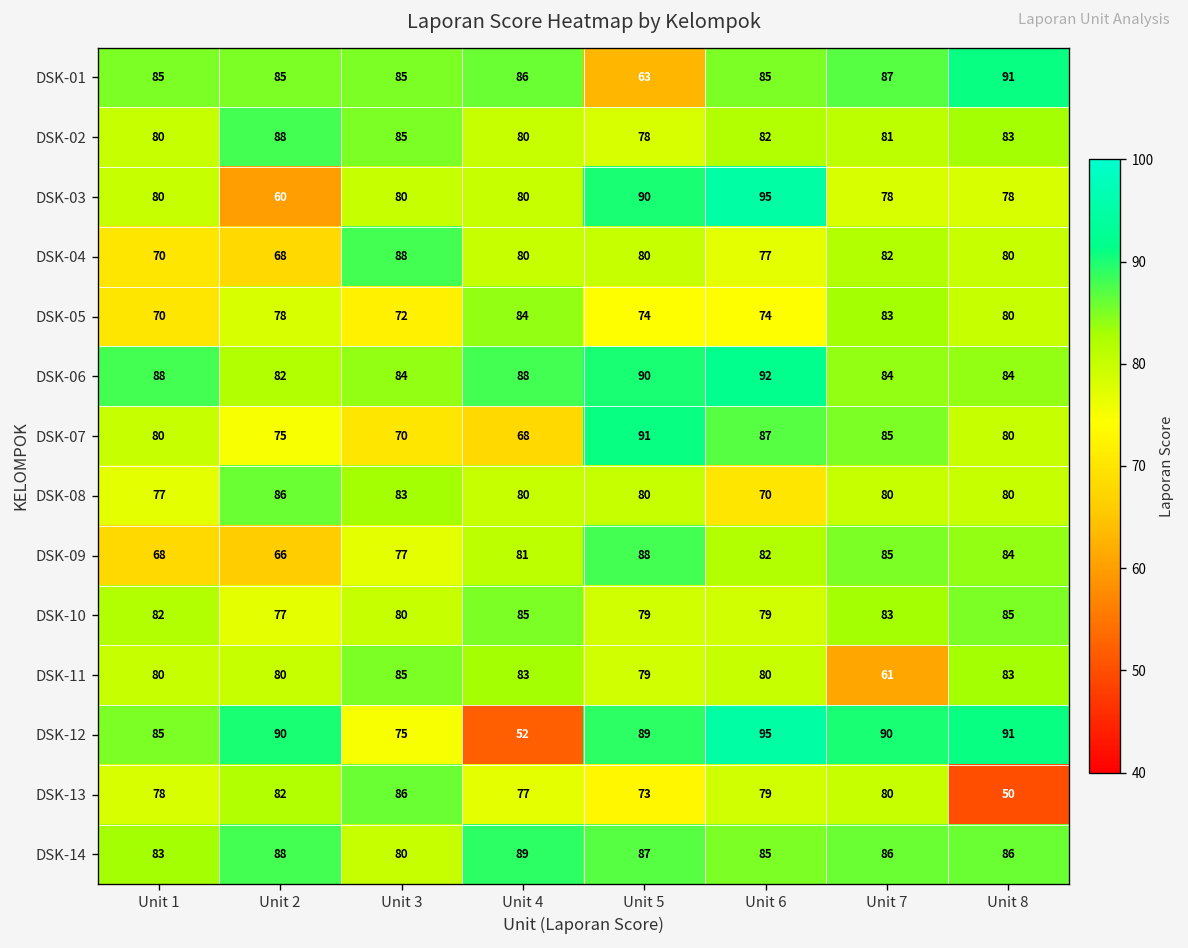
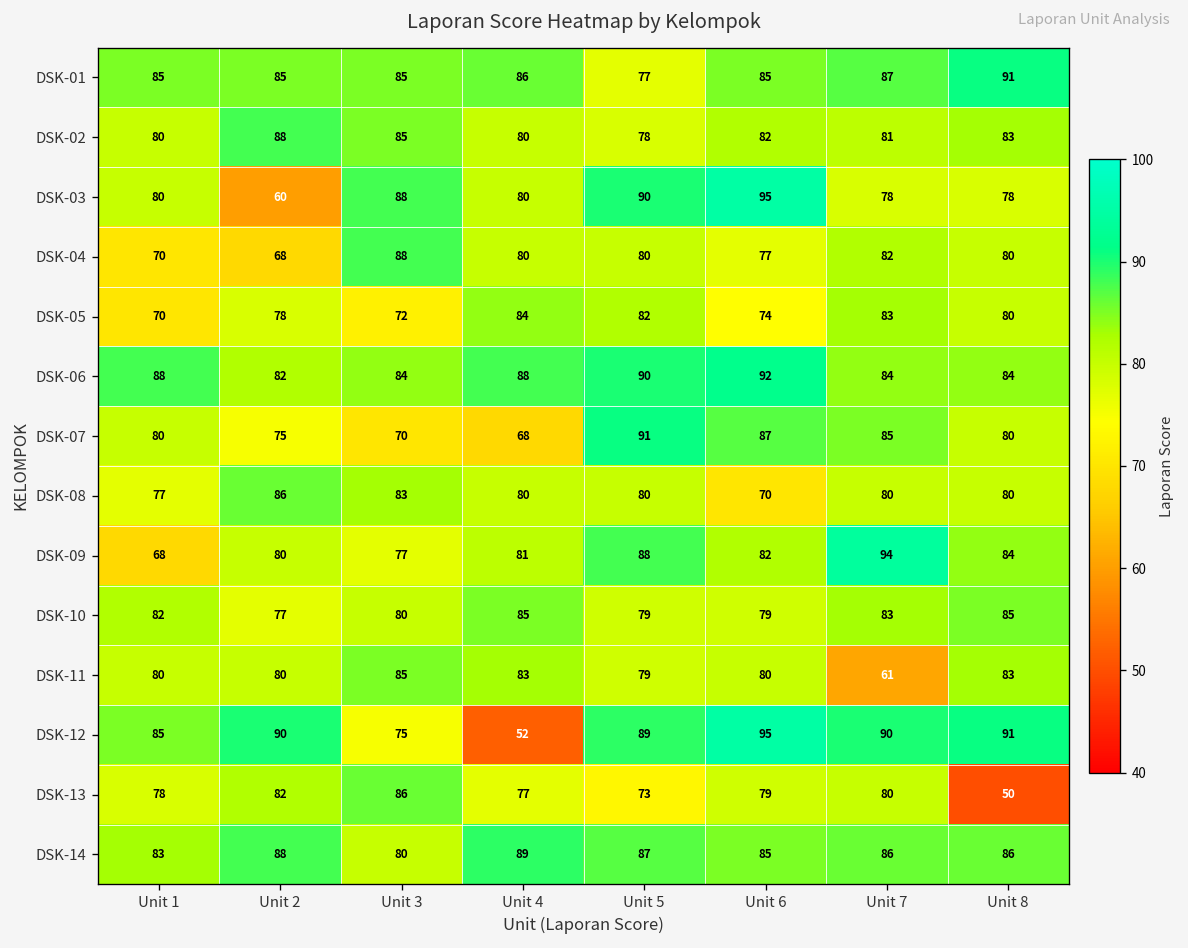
  {
    "DSK-01": {
      "Unit 1": 85,
      "Unit 2": 85,
      "Unit 3": 85,
      "Unit 4": 86,
-     "Unit 5": 63,
+     "Unit 5": 77,
      "Unit 6": 85,
      "Unit 7": 87,
      "Unit 8": 91
    },
    "DSK-02": {
      "Unit 1": 80,
      "Unit 2": 88,
      "Unit 3": 85,
      "Unit 4": 80,
      "Unit 5": 78,
      "Unit 6": 82,
      "Unit 7": 81,
      "Unit 8": 83
    },
    "DSK-03": {
      "Unit 1": 80,
      "Unit 2": 60,
-     "Unit 3": 80,
+     "Unit 3": 88,
      "Unit 4": 80,
      "Unit 5": 90,
      "Unit 6": 95,
      "Unit 7": 78,
      "Unit 8": 78
    },
    "DSK-04": {
      "Unit 1": 70,
      "Unit 2": 68,
      "Unit 3": 88,
      "Unit 4": 80,
      "Unit 5": 80,
      "Unit 6": 77,
      "Unit 7": 82,
      "Unit 8": 80
    },
    "DSK-05": {
      "Unit 1": 70,
      "Unit 2": 78,
      "Unit 3": 72,
      "Unit 4": 84,
-     "Unit 5": 74,
+     "Unit 5": 82,
      "Unit 6": 74,
      "Unit 7": 83,
      "Unit 8": 80
    },
    "DSK-06": {
      "Unit 1": 88,
      "Unit 2": 82,
      "Unit 3": 84,
      "Unit 4": 88,
      "Unit 5": 90,
      "Unit 6": 92,
      "Unit 7": 84,
      "Unit 8": 84
    },
    "DSK-07": {
      "Unit 1": 80,
      "Unit 2": 75,
      "Unit 3": 70,
      "Unit 4": 68,
      "Unit 5": 91,
      "Unit 6": 87,
      "Unit 7": 85,
      "Unit 8": 80
    },
    "DSK-08": {
      "Unit 1": 77,
      "Unit 2": 86,
      "Unit 3": 83,
      "Unit 4": 80,
      "Unit 5": 80,
      "Unit 6": 70,
      "Unit 7": 80,
      "Unit 8": 80
    },
    "DSK-09": {
      "Unit 1": 68,
-     "Unit 2": 66,
+     "Unit 2": 80,
      "Unit 3": 77,
      "Unit 4": 81,
      "Unit 5": 88,
      "Unit 6": 82,
-     "Unit 7": 85,
+     "Unit 7": 94,
      "Unit 8": 84
    },
    "DSK-10": {
      "Unit 1": 82,
      "Unit 2": 77,
      "Unit 3": 80,
      "Unit 4": 85,
      "Unit 5": 79,
      "Unit 6": 79,
      "Unit 7": 83,
      "Unit 8": 85
    },
    "DSK-11": {
      "Unit 1": 80,
      "Unit 2": 80,
      "Unit 3": 85,
      "Unit 4": 83,
      "Unit 5": 79,
      "Unit 6": 80,
      "Unit 7": 61,
      "Unit 8": 83
    },
    "DSK-12": {
      "Unit 1": 85,
      "Unit 2": 90,
      "Unit 3": 75,
      "Unit 4": 52,
      "Unit 5": 89,
      "Unit 6": 95,
      "Unit 7": 90,
      "Unit 8": 91
    },
    "DSK-13": {
      "Unit 1": 78,
      "Unit 2": 82,
      "Unit 3": 86,
      "Unit 4": 77,
      "Unit 5": 73,
      "Unit 6": 79,
      "Unit 7": 80,
      "Unit 8": 50
    },
    "DSK-14": {
      "Unit 1": 83,
      "Unit 2": 88,
      "Unit 3": 80,
      "Unit 4": 89,
      "Unit 5": 87,
      "Unit 6": 85,
      "Unit 7": 86,
      "Unit 8": 86
    }
  }
